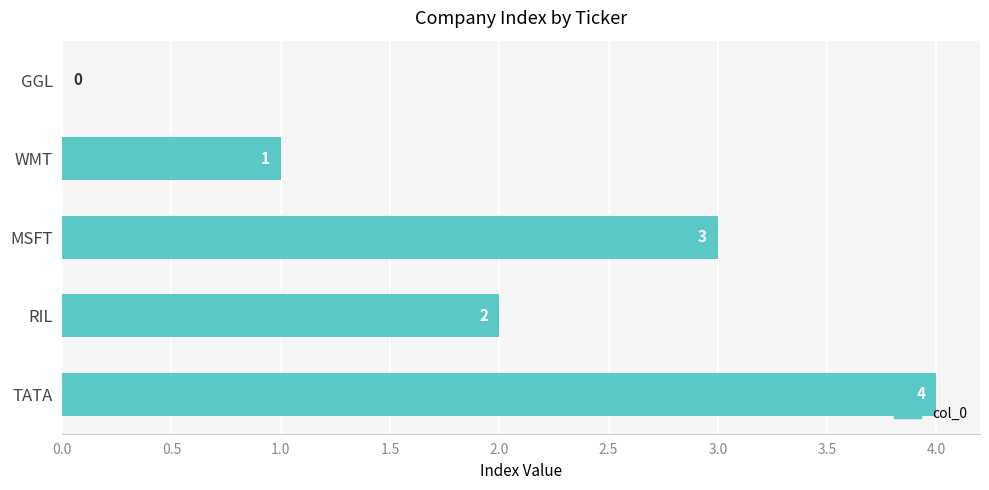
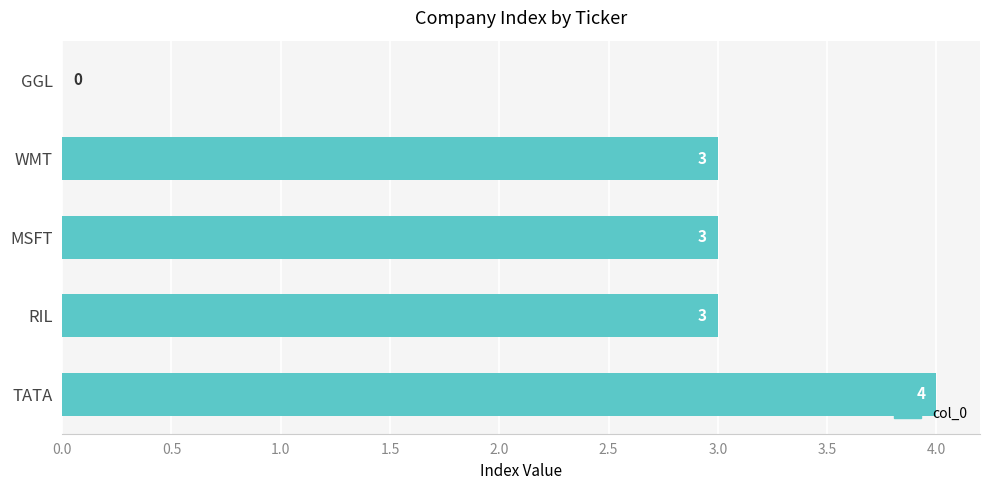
  {
    "GGL": 0,
-   "WMT": 1,
+   "WMT": 3,
    "MSFT": 3,
-   "RIL": 2,
+   "RIL": 3,
    "TATA": 4
  }
